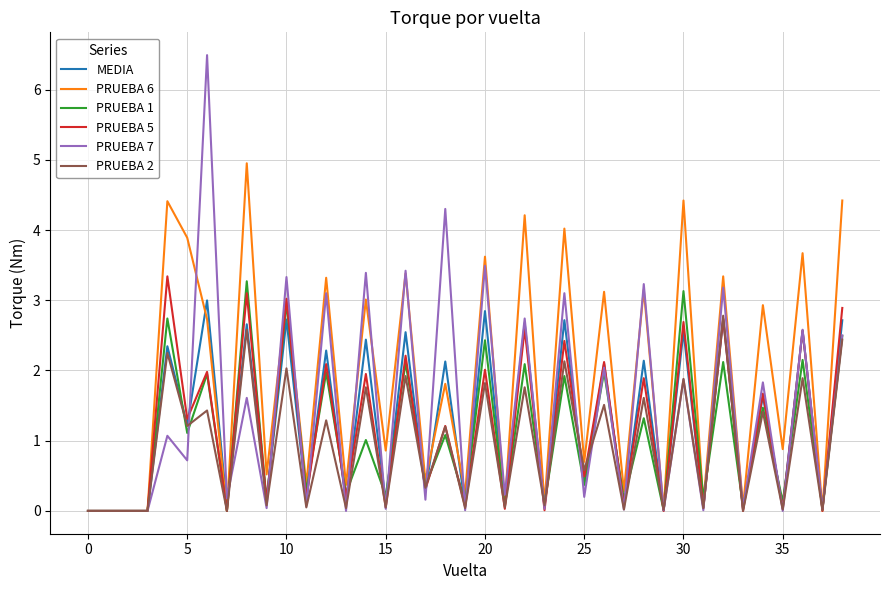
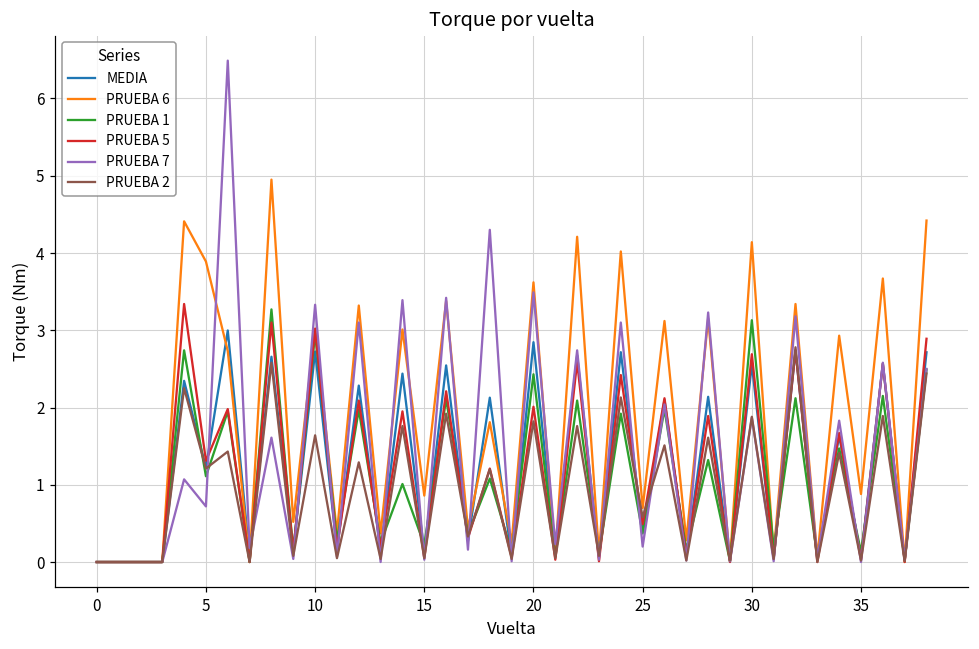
  {
    "MEDIA": {
      "10": 2.7,
      "15": 0.1,
      "20": 2.8,
      "30": 2.6
    },
    "PRUEBA 6": {
      "5": 3.9,
      "15": 0.9,
      "20": 3.6,
      "25": 0.7,
-     "30": 4.4,
+     "30": 4.1,
      "35": 0.9
    },
    "PRUEBA 1": {
      "5": 1.1,
      "10": 3.0,
      "15": 0.2,
      "20": 2.4,
      "30": 3.1,
      "35": 0.1
    },
    "PRUEBA 5": {
      "5": 1.3,
      "20": 2.0,
      "25": 0.5,
      "30": 2.7
    },
    "PRUEBA 7": {
      "5": 0.7,
      "10": 3.3,
      "20": 3.5,
      "25": 0.2
    },
    "PRUEBA 2": {
-     "10": 2.0,
+     "10": 1.6,
      "20": 1.8,
      "25": 0.6
    }
  }
